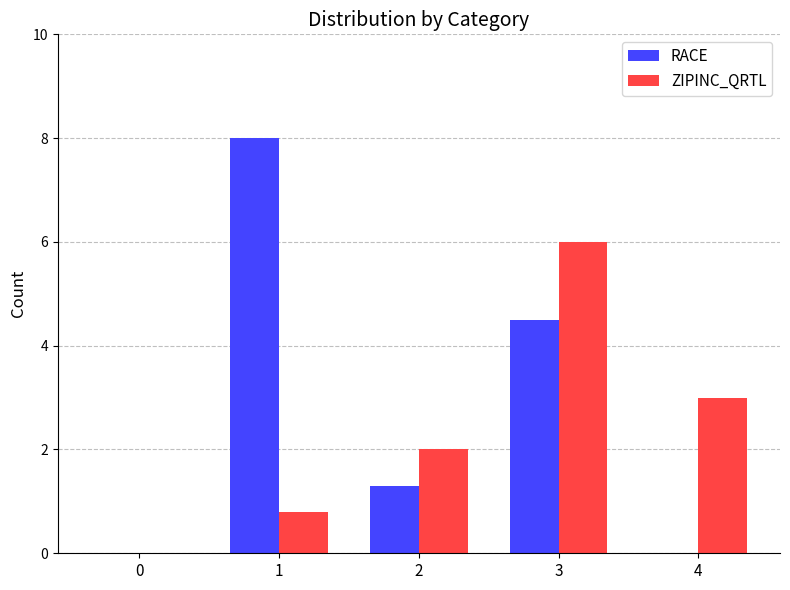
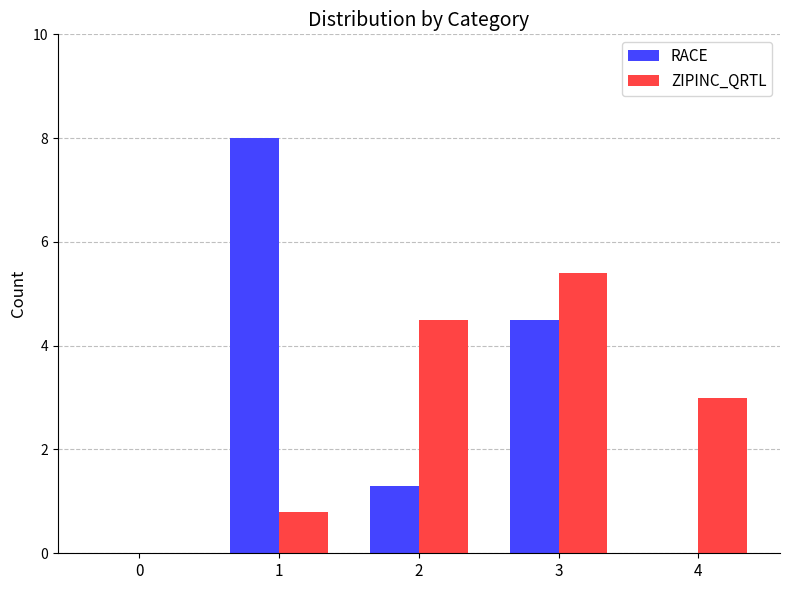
  {
    "RACE": {
      "0": 0.0,
      "1": 8.0,
      "2": 1.3,
      "3": 4.5,
      "4": 0.0
    },
    "ZIPINC_QRTL": {
      "0": 0.0,
      "1": 0.8,
-     "2": 2.0,
-     "3": 6.0,
+     "2": 4.5,
+     "3": 5.4,
      "4": 3.0
    }
  }
